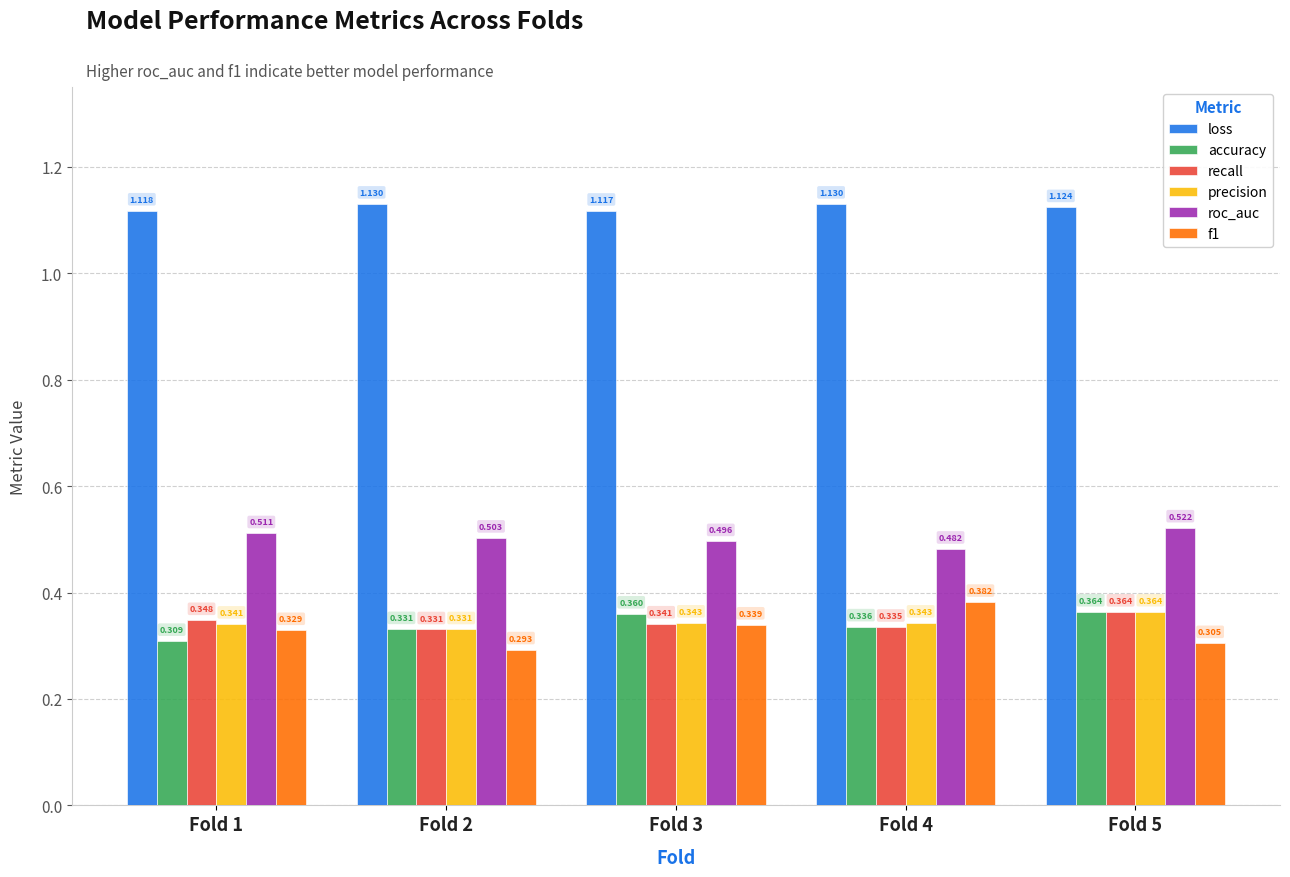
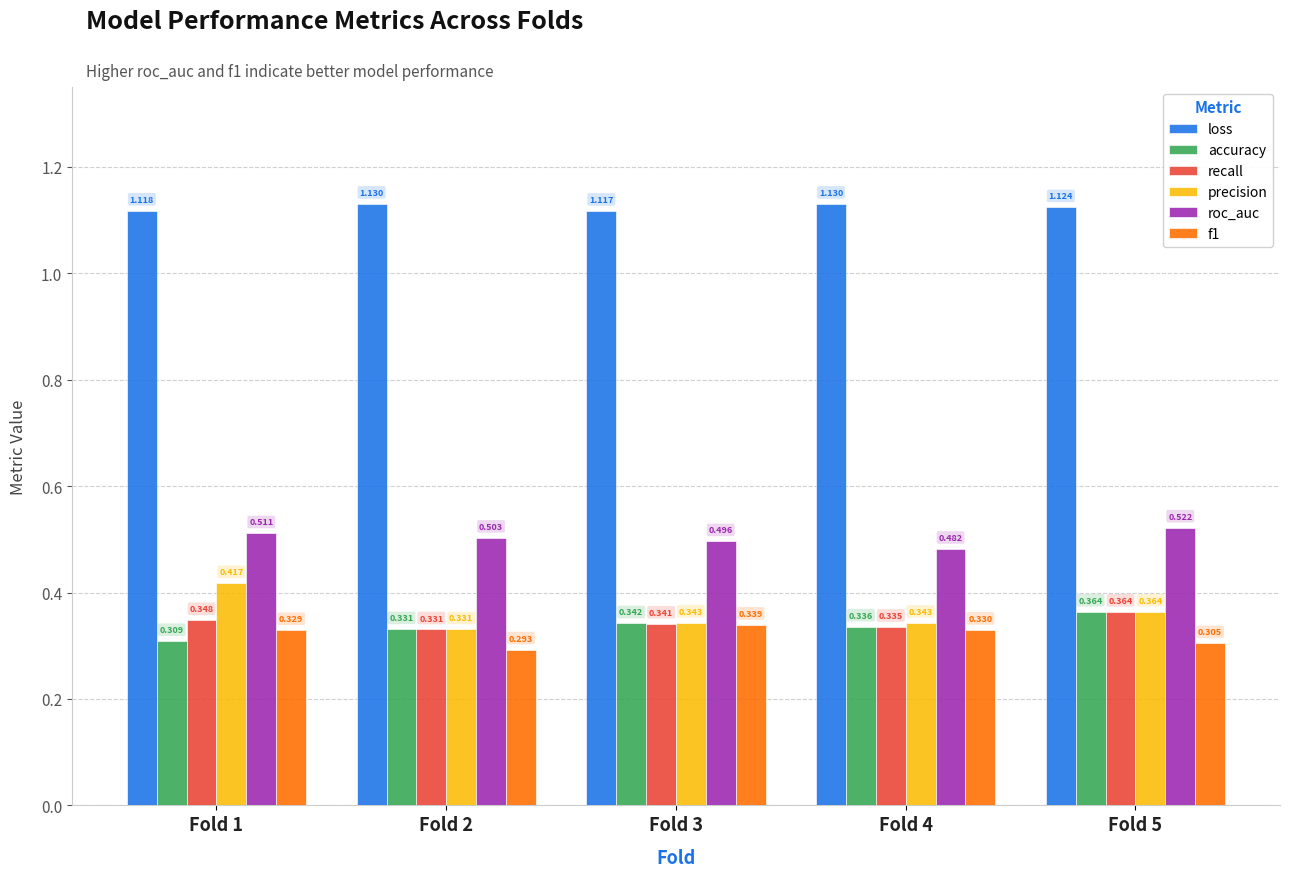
  {
    "accuracy": {
-     "Fold 3": 0.360
+     "Fold 3": 0.342
    },
    "precision": {
-     "Fold 1": 0.341
+     "Fold 1": 0.417
    },
    "f1": {
-     "Fold 4": 0.382
+     "Fold 4": 0.330
    }
  }
